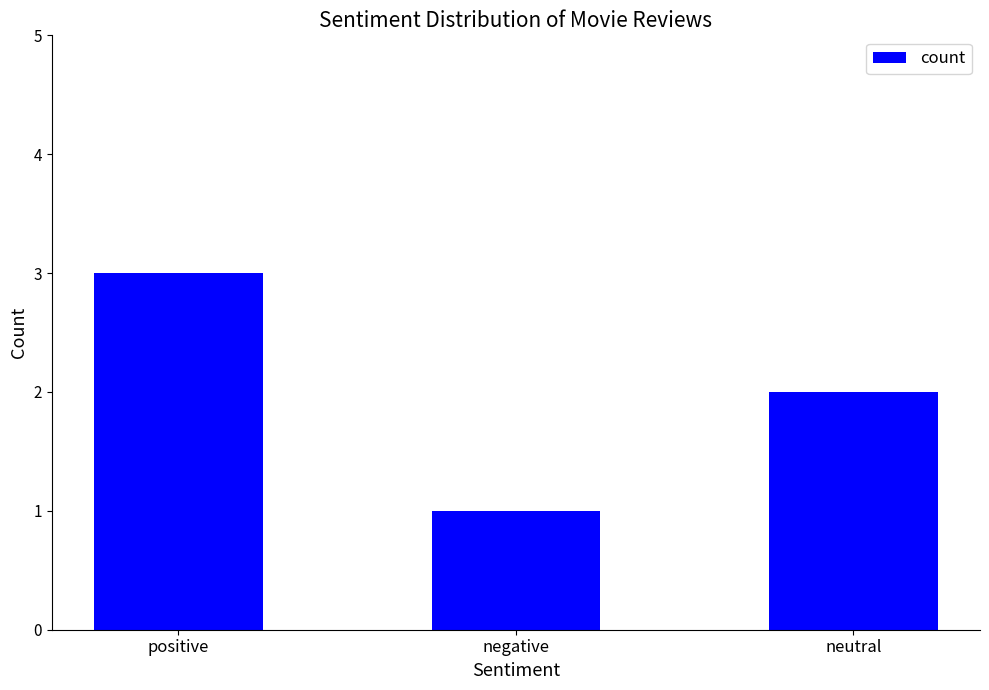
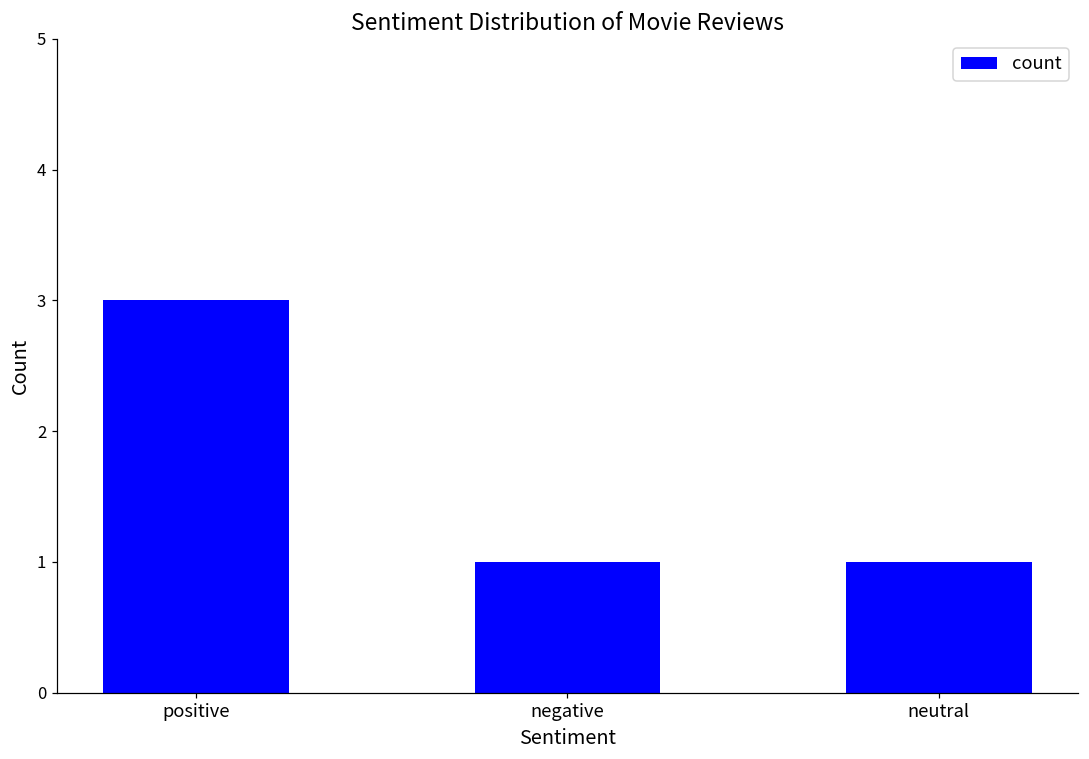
  {
    "positive": 3,
    "negative": 1,
-   "neutral": 2
+   "neutral": 1
  }
